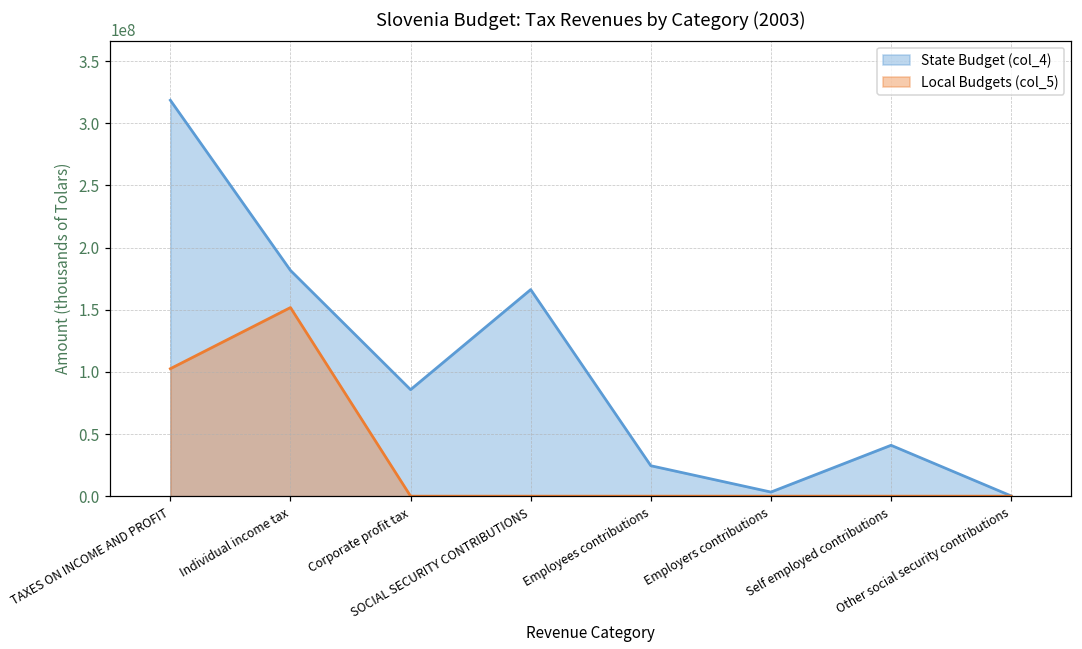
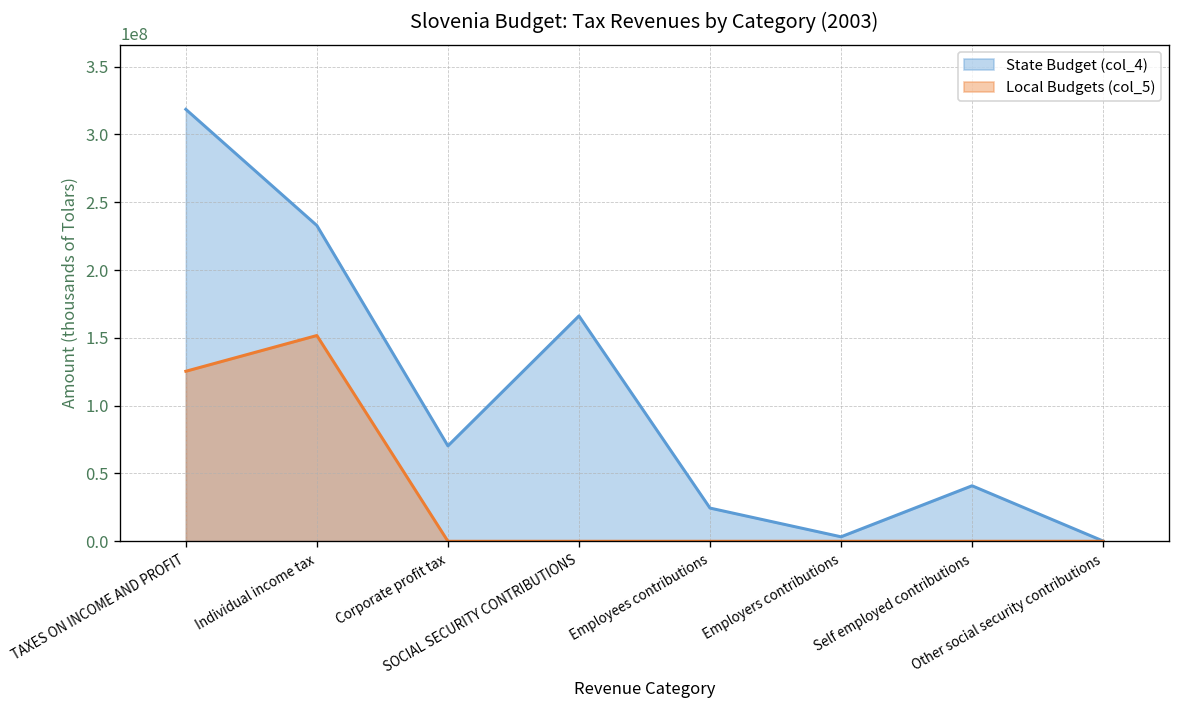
  {
    "State Budget (col_4)": {
      "TAXES ON INCOME AND PROFIT": 319000000,
-     "Individual income tax": 182000000,
-     "Corporate profit tax": 86000000,
+     "Individual income tax": 233000000,
+     "Corporate profit tax": 70000000,
      "SOCIAL SECURITY CONTRIBUTIONS": 166000000,
      "Employees contributions": 24000000,
      "Employers contributions": 3000000,
      "Self employed contributions": 41000000
    },
    "Local Budgets (col_5)": {
-     "TAXES ON INCOME AND PROFIT": 103000000,
+     "TAXES ON INCOME AND PROFIT": 125000000,
      "Individual income tax": 152000000,
      "Corporate profit tax": 0,
      "SOCIAL SECURITY CONTRIBUTIONS": 0,
      "Employees contributions": 0,
      "Employers contributions": 0,
      "Self employed contributions": 0
    }
  }
